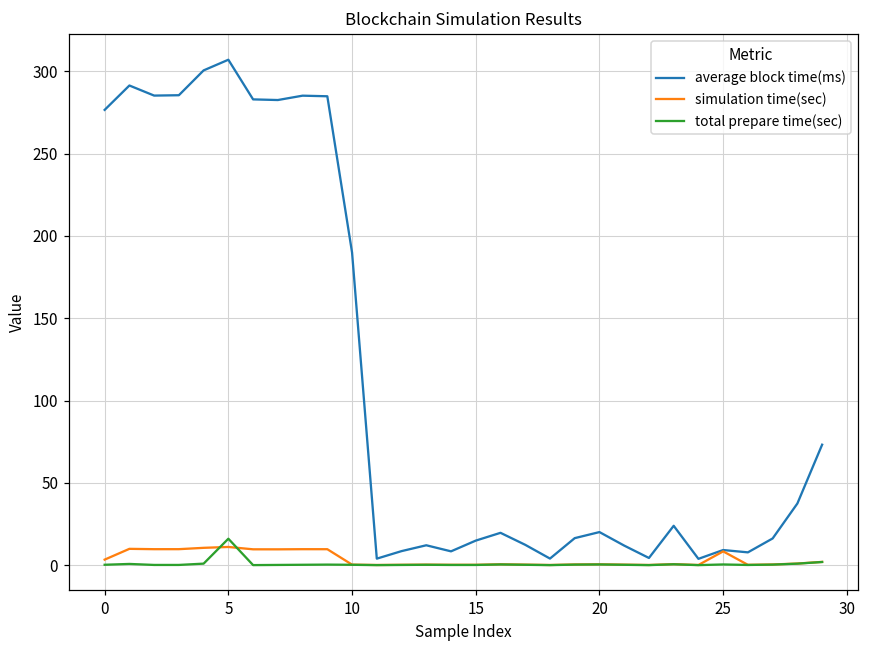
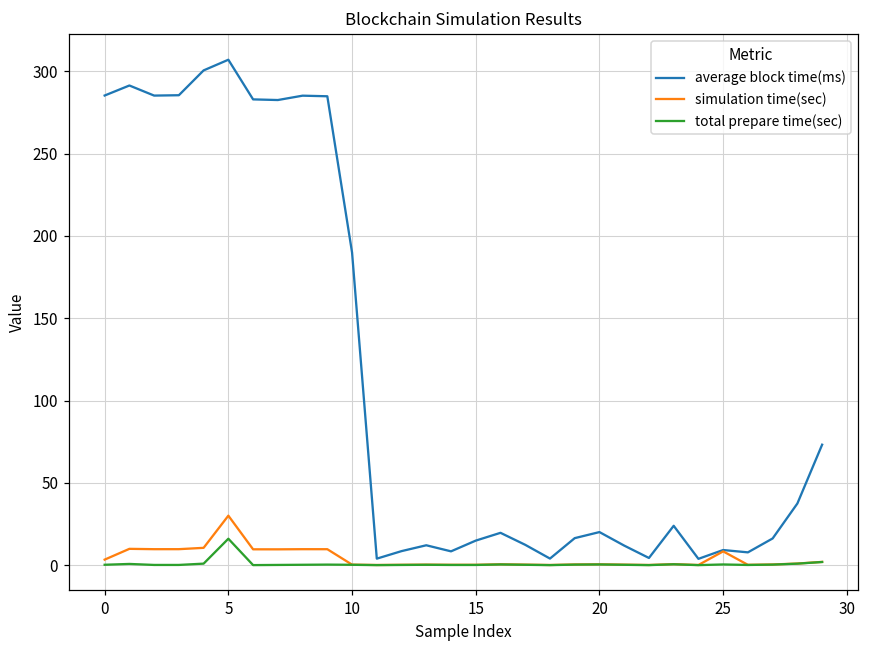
  {
    "average block time(ms)": {
-     "0": 277,
+     "0": 285,
      "5": 307,
      "10": 190,
      "15": 15,
      "20": 20
    },
    "simulation time(sec)": {
      "0": 3,
-     "5": 11
+     "5": 30
    },
    "total prepare time(sec)": {
      "0": 0,
      "5": 16,
      "25": 0
    }
  }
